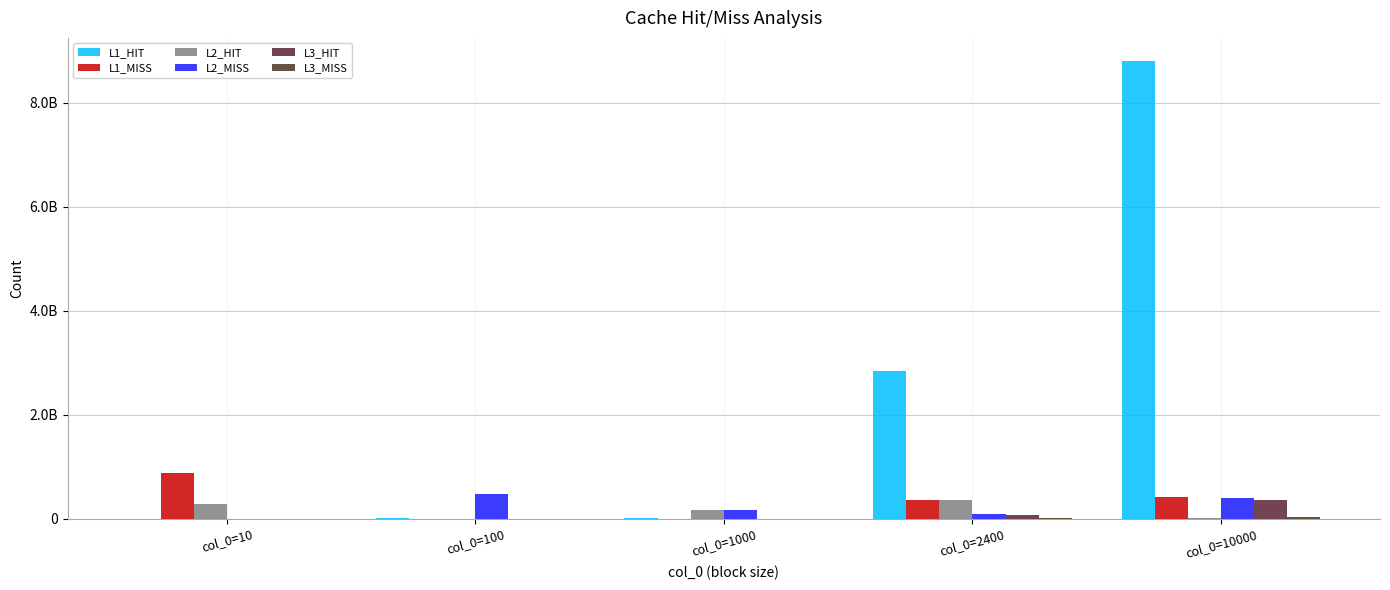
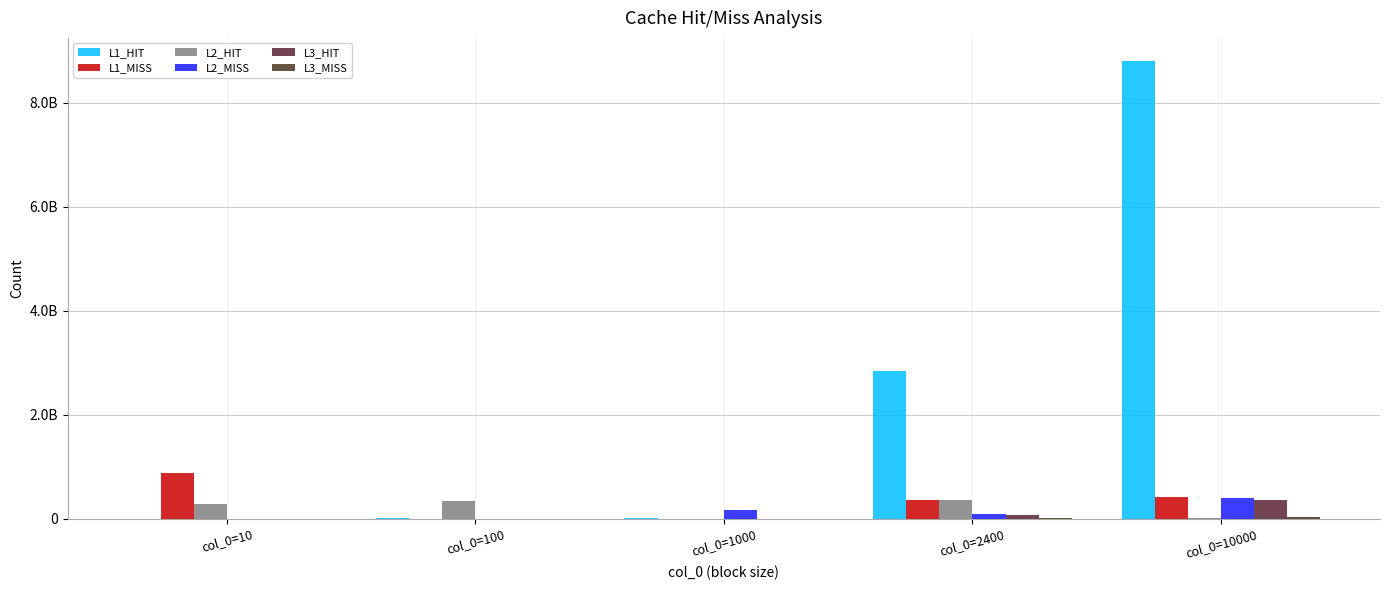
  {
    "L1_HIT": {
      "col_0=2400": 2800000000,
      "col_0=10000": 8800000000
    },
    "L1_MISS": {
      "col_0=10": 900000000,
      "col_0=2400": 400000000,
      "col_0=10000": 400000000
    },
    "L2_HIT": {
      "col_0=10": 300000000,
-     "col_0=100": 0,
-     "col_0=1000": 200000000,
+     "col_0=100": 300000000,
+     "col_0=1000": 0,
      "col_0=2400": 400000000
    },
    "L2_MISS": {
-     "col_0=100": 500000000,
+     "col_0=100": 0,
      "col_0=1000": 200000000,
      "col_0=2400": 100000000,
      "col_0=10000": 400000000
    }
  }
